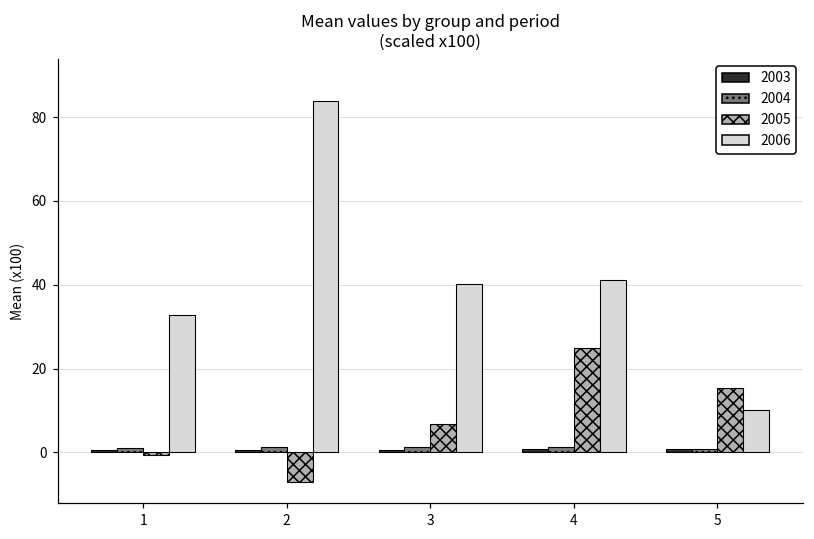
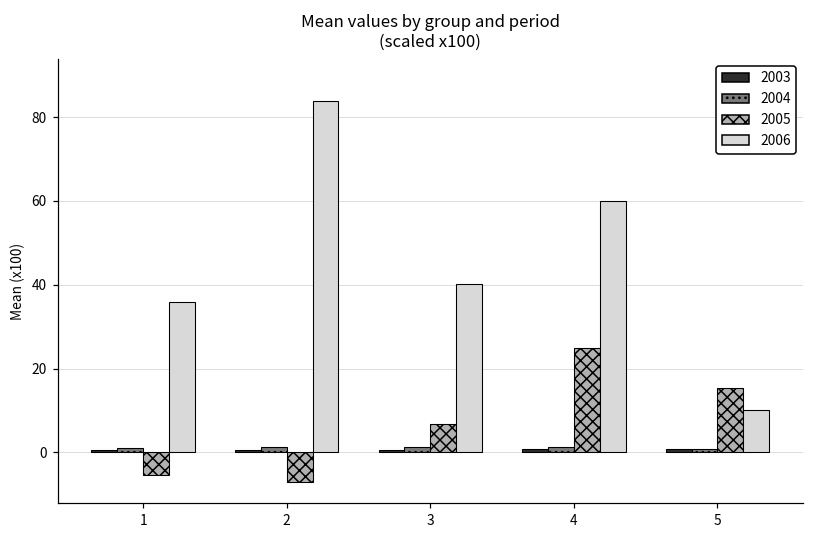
  {
    "2003": {
      "4": 1,
      "5": 1
    },
    "2004": {
      "1": 1,
      "2": 1,
      "3": 1,
      "4": 1,
      "5": 1
    },
    "2005": {
-     "1": -1,
+     "1": -5,
      "2": -7,
      "3": 7,
      "4": 25,
      "5": 15
    },
    "2006": {
-     "1": 33,
+     "1": 36,
      "2": 84,
      "3": 40,
-     "4": 41,
+     "4": 60,
      "5": 10
    }
  }
